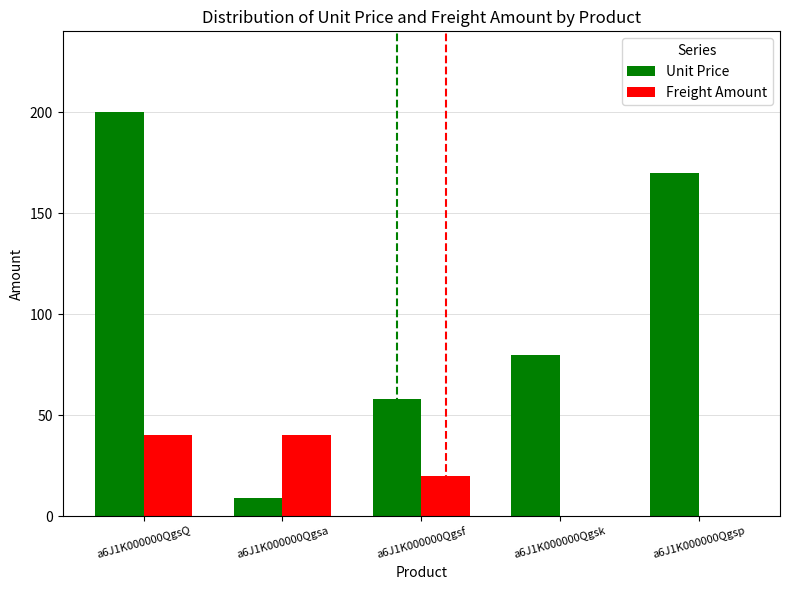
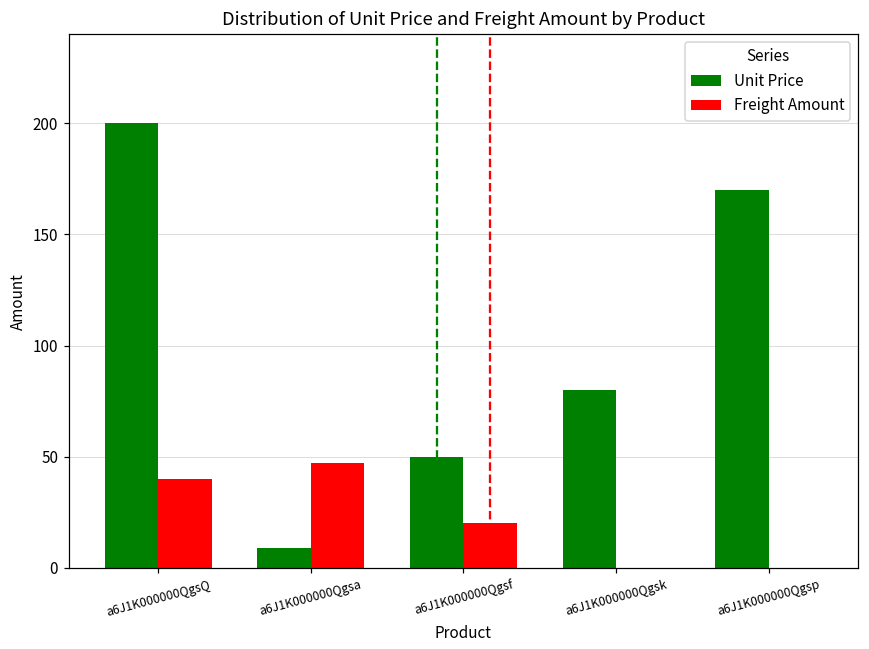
  {
    "Unit Price": {
      "a6J1K000000QgsQ": 200,
      "a6J1K000000Qgsa": 9,
-     "a6J1K000000Qgsf": 58,
+     "a6J1K000000Qgsf": 50,
      "a6J1K000000Qgsk": 80,
      "a6J1K000000Qgsp": 170
    },
    "Freight Amount": {
      "a6J1K000000QgsQ": 40,
-     "a6J1K000000Qgsa": 40,
+     "a6J1K000000Qgsa": 47,
      "a6J1K000000Qgsf": 20,
      "a6J1K000000Qgsk": 0,
      "a6J1K000000Qgsp": 0
    }
  }
